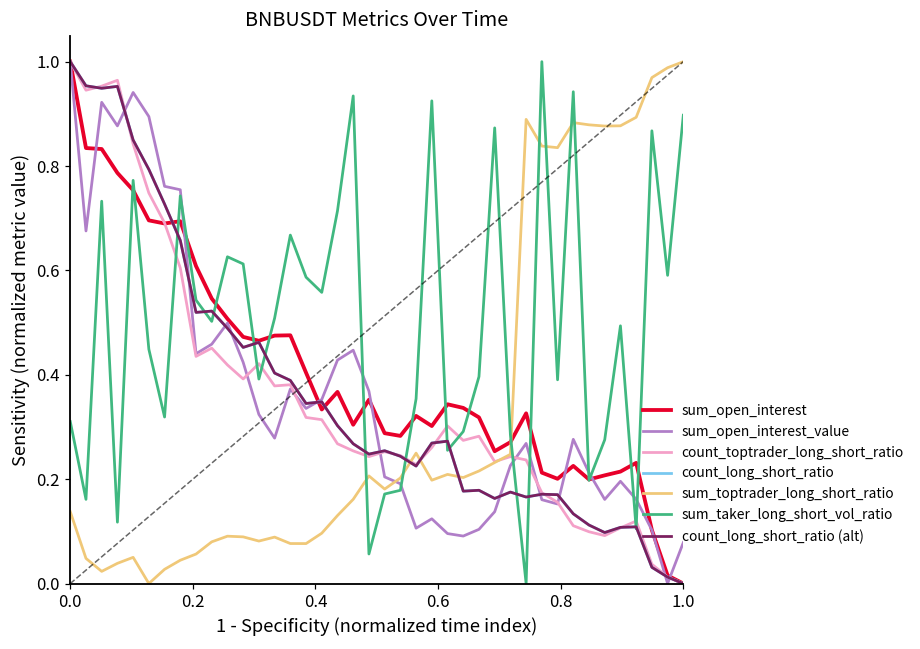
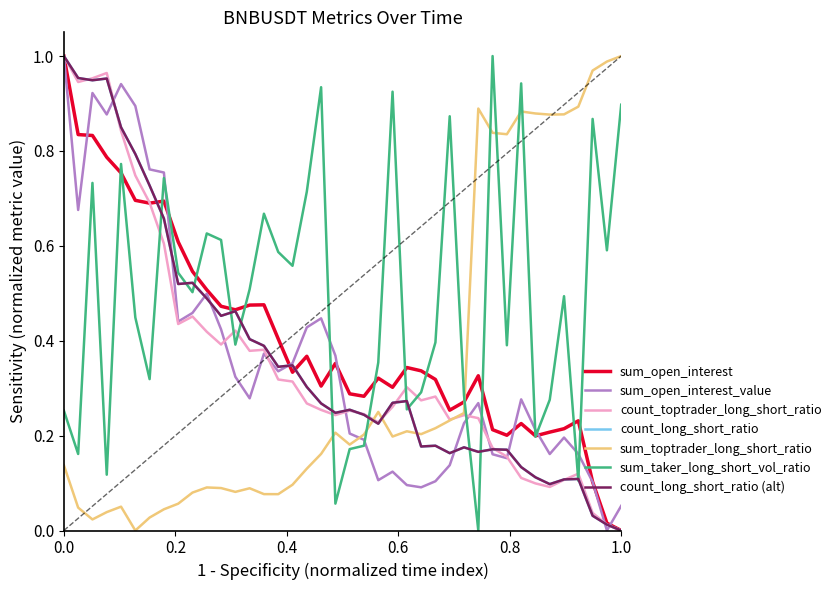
  {
    "sum_open_interest_value": {
-     "1.0": 0.08
+     "1.0": 0.05
    },
    "sum_toptrader_long_short_ratio": {
      "0.0": 0.14
    },
    "sum_taker_long_short_vol_ratio": {
-     "0.0": 0.31,
+     "0.0": 0.25,
      "1.0": 0.90
    }
  }
